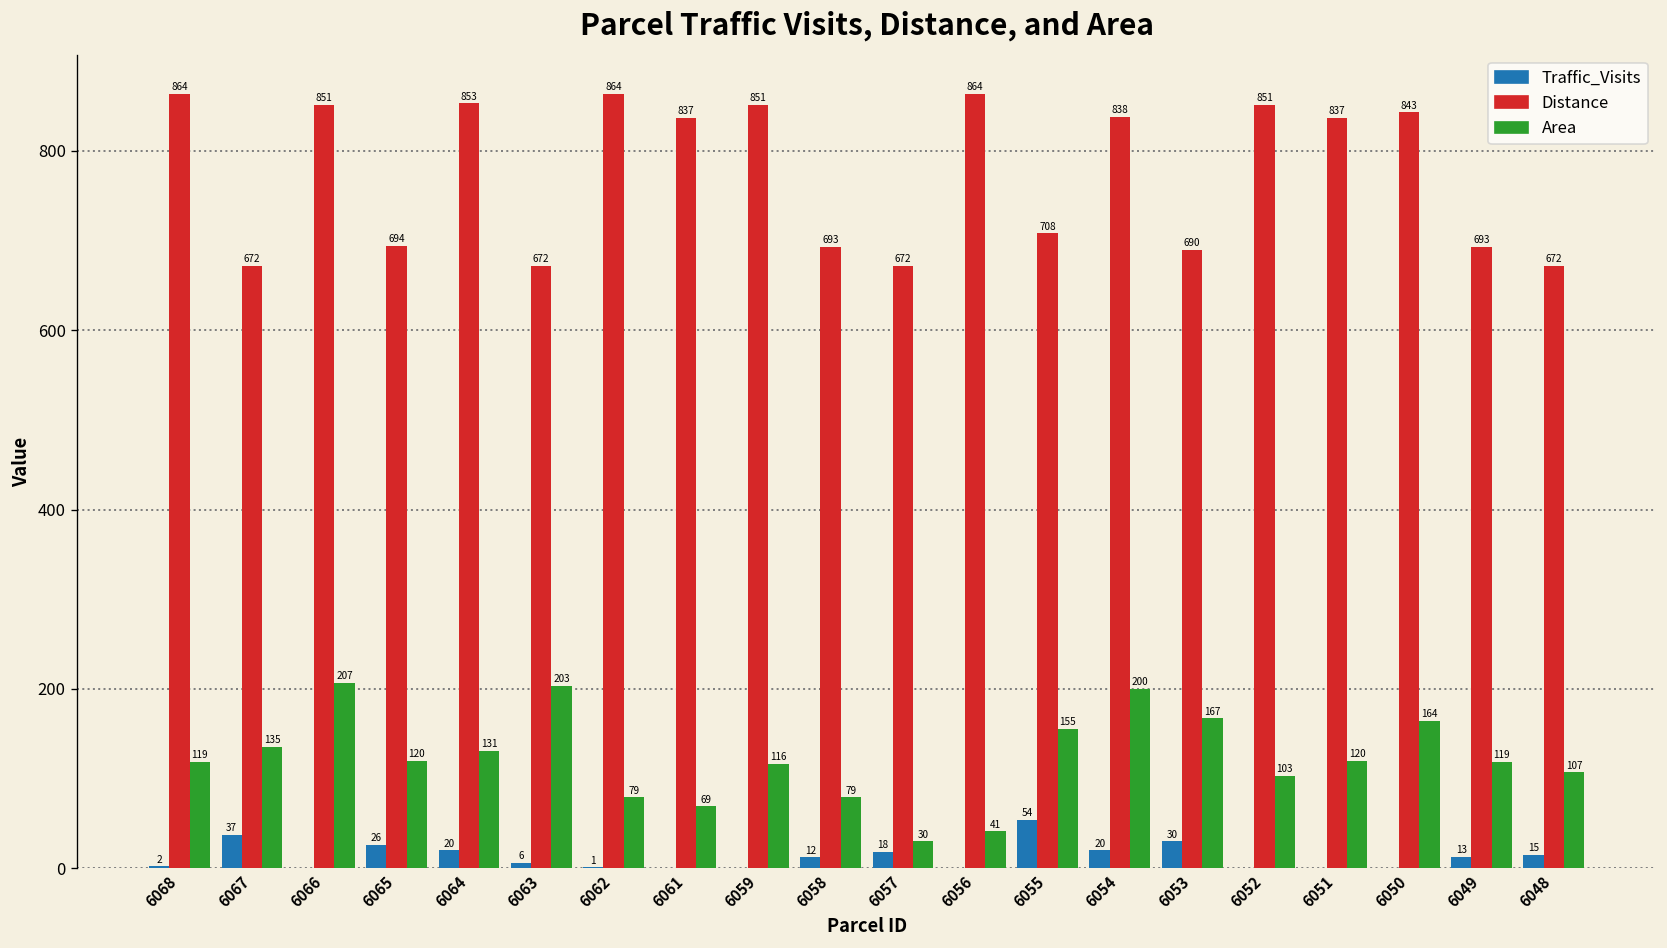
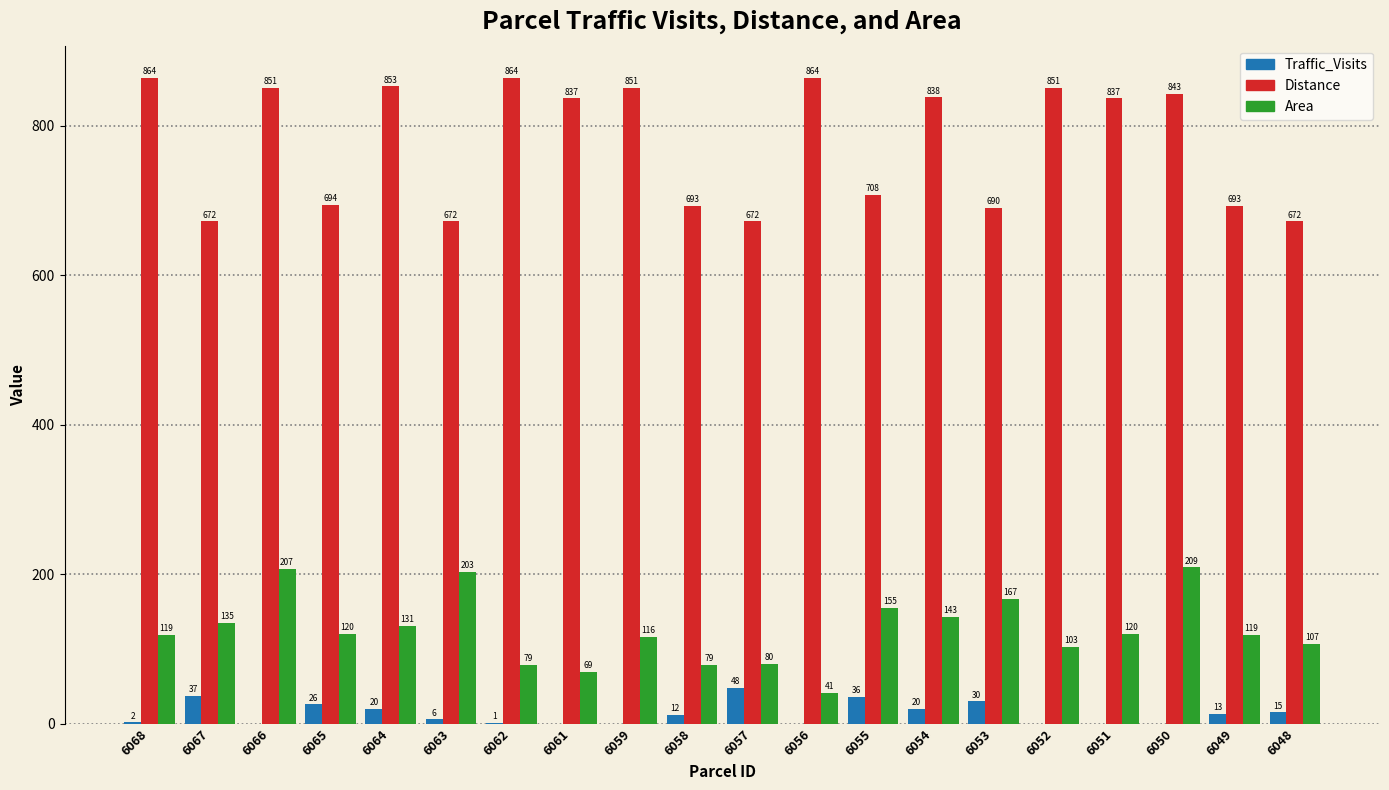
  {
    "Traffic_Visits": {
      "6068": 2,
      "6067": 37,
      "6065": 26,
      "6064": 20,
      "6063": 6,
      "6062": 1,
      "6058": 12,
-     "6057": 18,
-     "6055": 54,
+     "6057": 48,
+     "6055": 36,
      "6054": 20,
      "6053": 30,
      "6049": 13,
      "6048": 15
    },
    "Distance": {
      "6068": 864,
      "6067": 672,
      "6066": 851,
      "6065": 694,
      "6064": 853,
      "6063": 672,
      "6062": 864,
      "6061": 837,
      "6059": 851,
      "6058": 693,
      "6057": 672,
      "6056": 864,
      "6055": 708,
      "6054": 838,
      "6053": 690,
      "6052": 851,
      "6051": 837,
      "6050": 843,
      "6049": 693,
      "6048": 672
    },
    "Area": {
      "6068": 119,
      "6067": 135,
      "6066": 207,
      "6065": 120,
      "6064": 131,
      "6063": 203,
      "6062": 79,
      "6061": 69,
      "6059": 116,
      "6058": 79,
-     "6057": 30,
+     "6057": 80,
      "6056": 41,
      "6055": 155,
-     "6054": 200,
+     "6054": 143,
      "6053": 167,
      "6052": 103,
      "6051": 120,
-     "6050": 164,
+     "6050": 209,
      "6049": 119,
      "6048": 107
    }
  }
